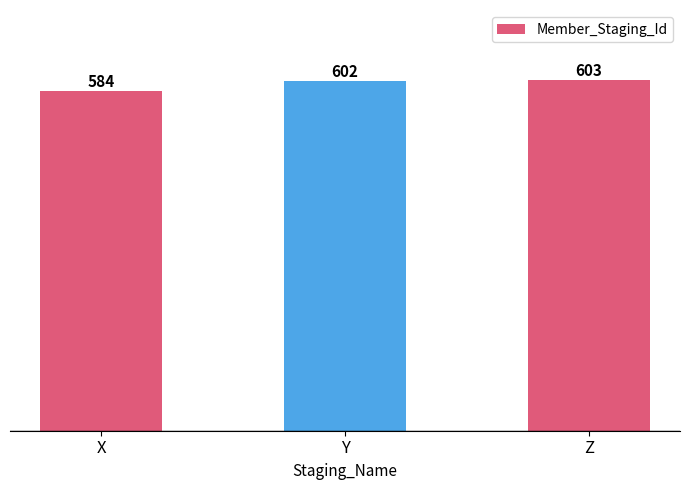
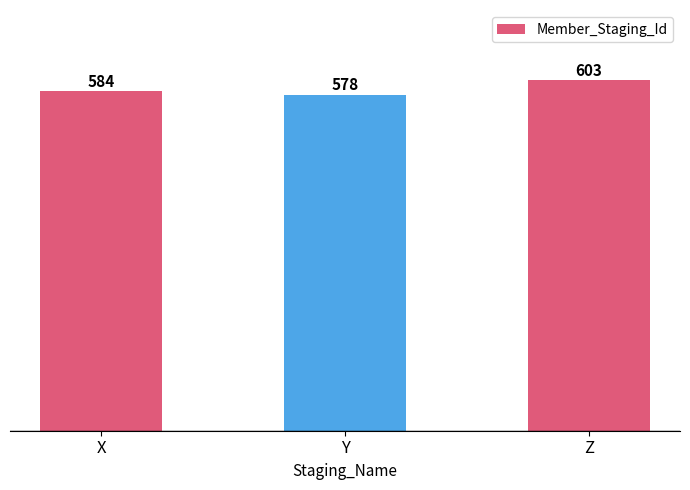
  {
    "X": 584,
-   "Y": 602,
+   "Y": 578,
    "Z": 603
  }
